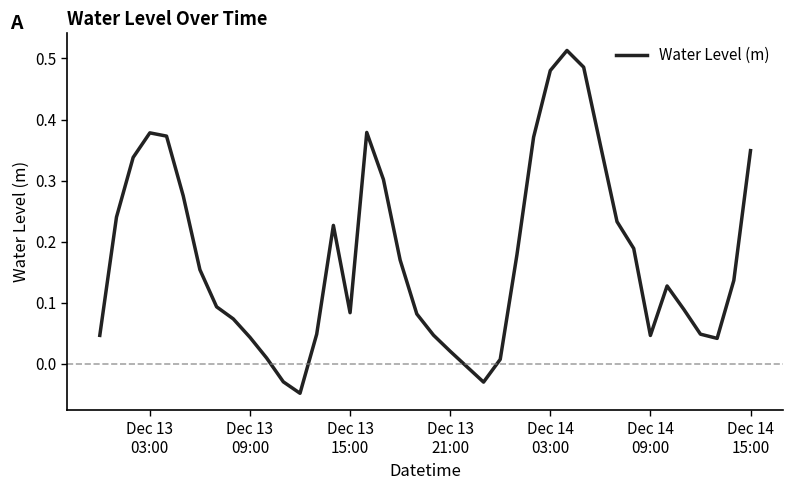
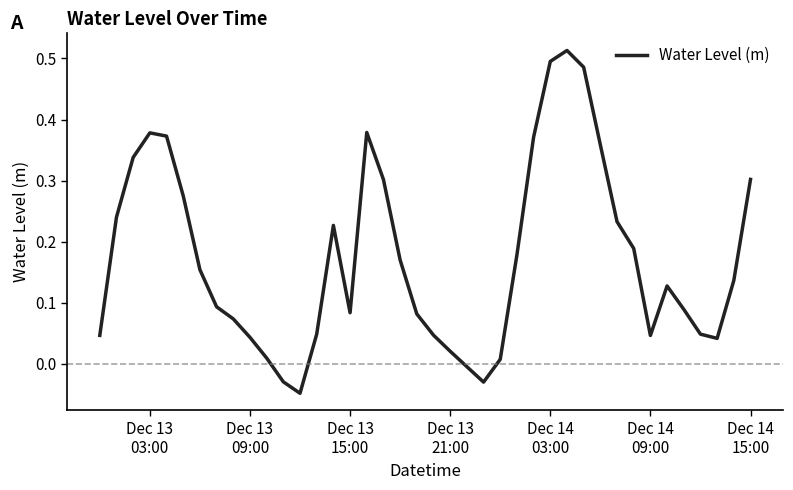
  {
    "Dec 13 03:00": 0.38,
    "Dec 13 09:00": 0.04,
    "Dec 13 15:00": 0.08,
    "Dec 13 21:00": 0.02,
-   "Dec 14 03:00": 0.48,
+   "Dec 14 03:00": 0.50,
    "Dec 14 09:00": 0.05,
-   "Dec 14 15:00": 0.35
+   "Dec 14 15:00": 0.30
  }
